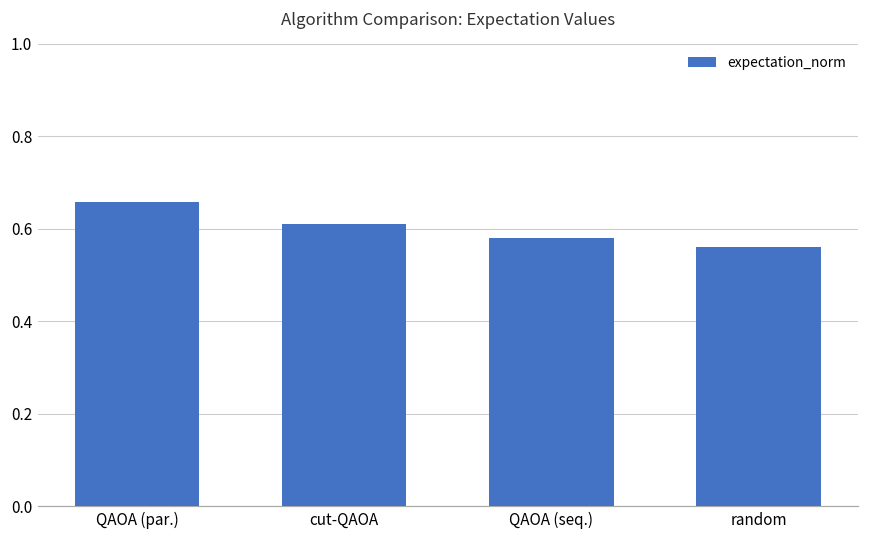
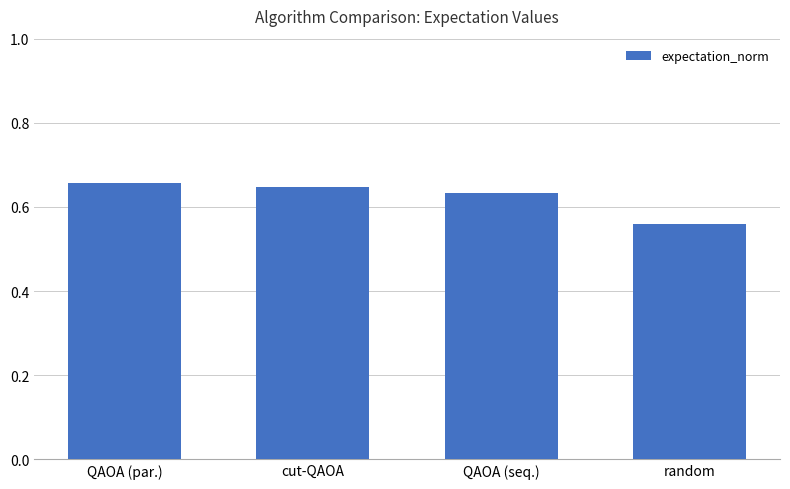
  {
    "QAOA (par.)": 0.66,
-   "cut-QAOA": 0.61,
-   "QAOA (seq.)": 0.58,
+   "cut-QAOA": 0.65,
+   "QAOA (seq.)": 0.63,
    "random": 0.56
  }
